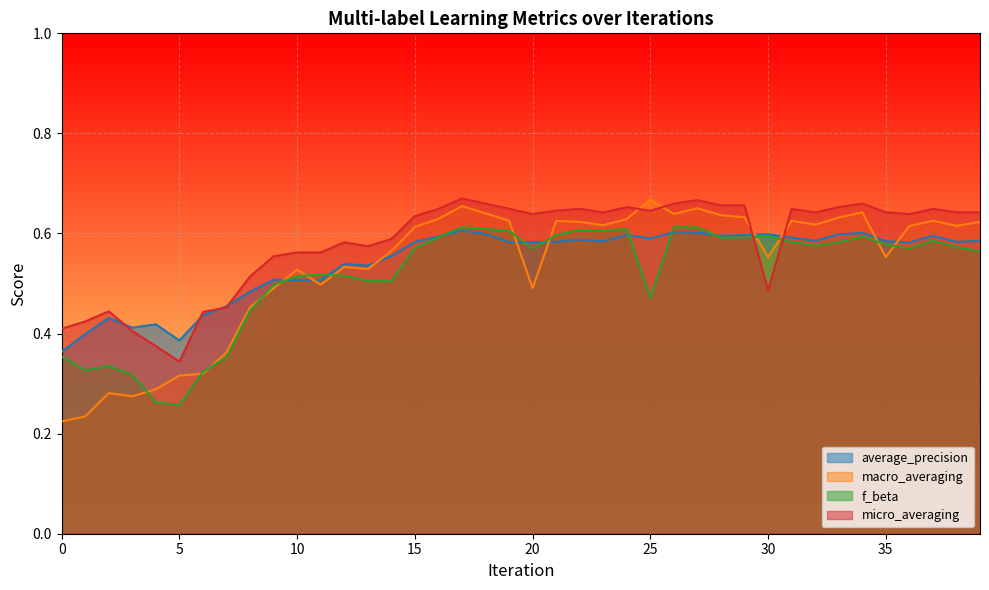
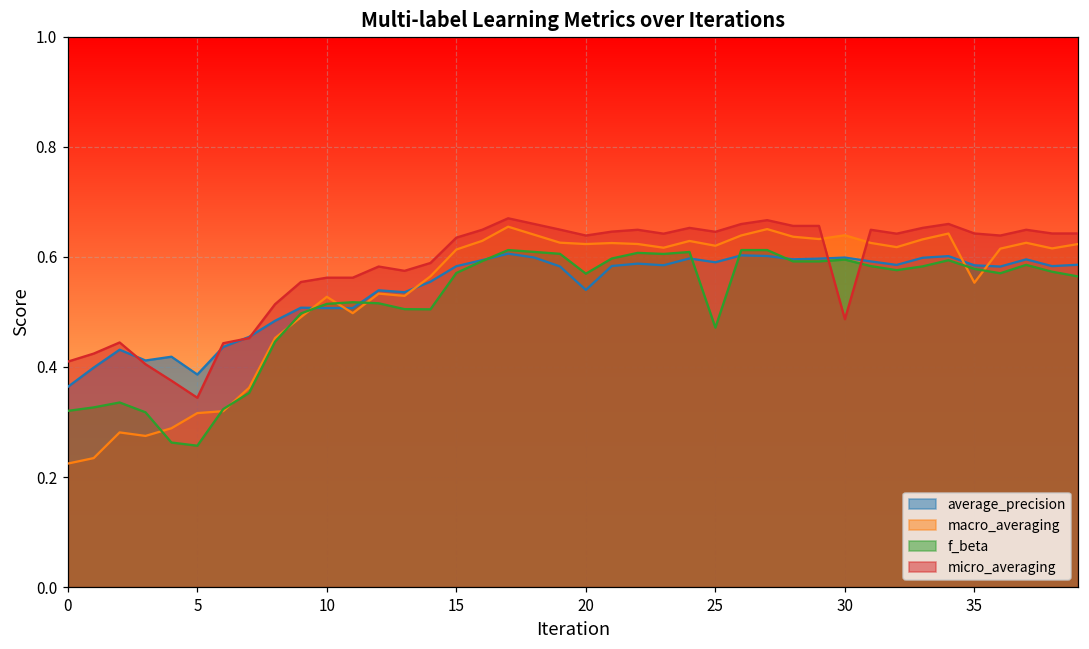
  {
    "average_precision": {
      "0": 0.36,
      "5": 0.39,
      "10": 0.51,
      "15": 0.58,
-     "20": 0.58,
+     "20": 0.54,
      "25": 0.59,
      "35": 0.58
    },
    "macro_averaging": {
      "0": 0.22,
      "5": 0.32,
      "10": 0.53,
      "15": 0.61,
-     "20": 0.49,
-     "25": 0.67,
-     "30": 0.55,
+     "20": 0.62,
+     "25": 0.62,
+     "30": 0.64,
      "35": 0.55
    },
    "f_beta": {
-     "0": 0.35,
+     "0": 0.32,
      "5": 0.26,
      "10": 0.51,
      "15": 0.57,
      "20": 0.57,
      "25": 0.47,
      "35": 0.58
    },
    "micro_averaging": {
      "0": 0.41,
      "5": 0.34,
      "10": 0.56,
      "15": 0.63,
      "20": 0.64,
      "25": 0.65,
      "30": 0.49,
      "35": 0.64
    }
  }
